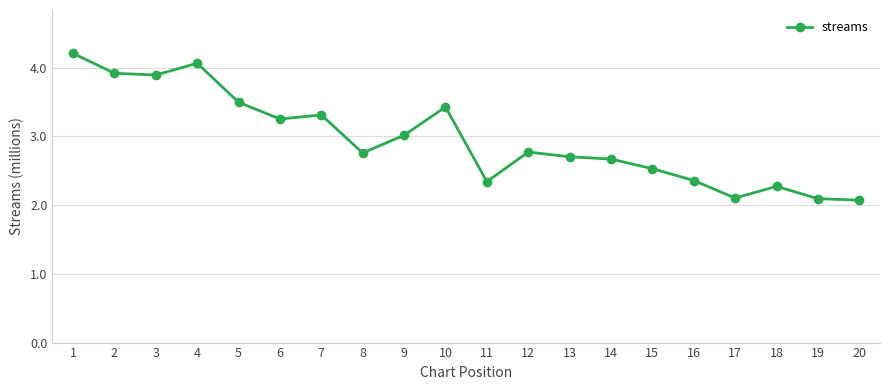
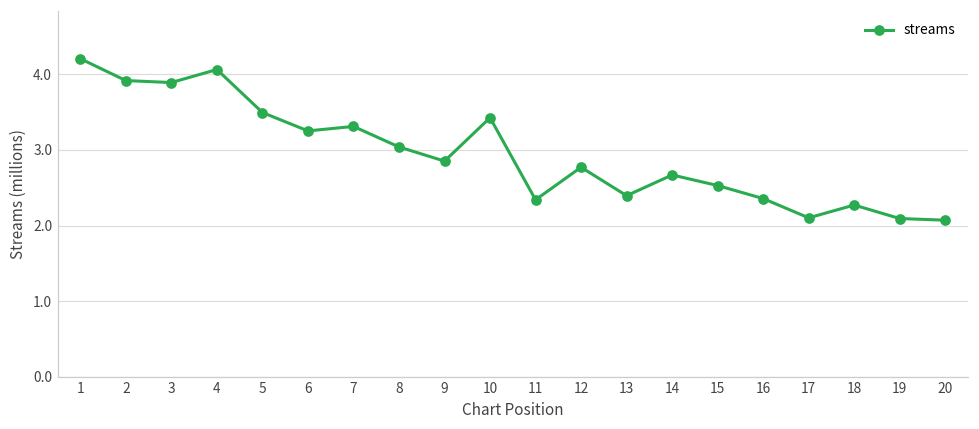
  {
    "1": 4.2,
    "2": 3.9,
    "3": 3.9,
    "4": 4.1,
    "5": 3.5,
    "6": 3.3,
    "7": 3.3,
-   "8": 2.8,
-   "9": 3.0,
+   "8": 3.0,
+   "9": 2.9,
    "10": 3.4,
    "11": 2.3,
    "12": 2.8,
-   "13": 2.7,
+   "13": 2.4,
    "14": 2.7,
    "15": 2.5,
    "16": 2.4,
    "17": 2.1,
    "18": 2.3,
    "19": 2.1,
    "20": 2.1
  }
